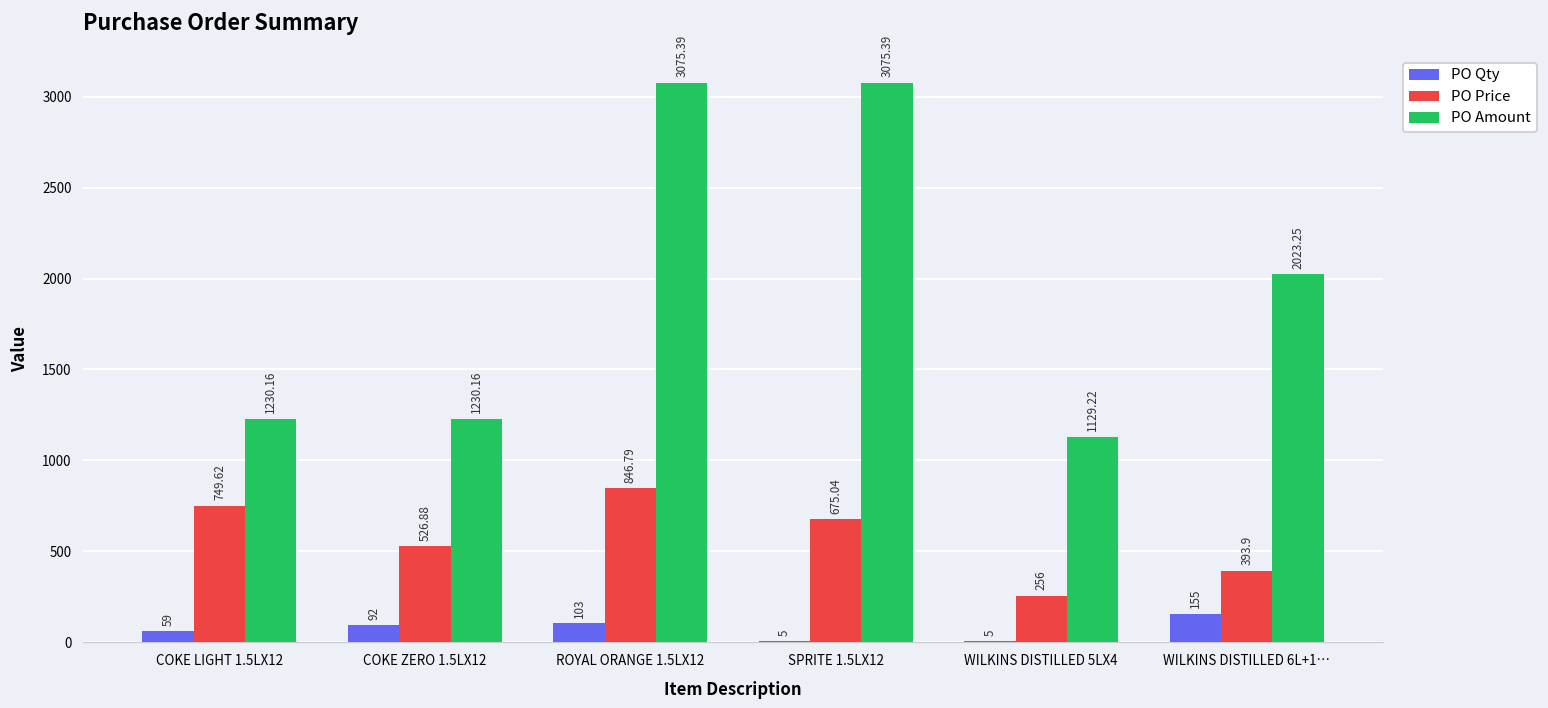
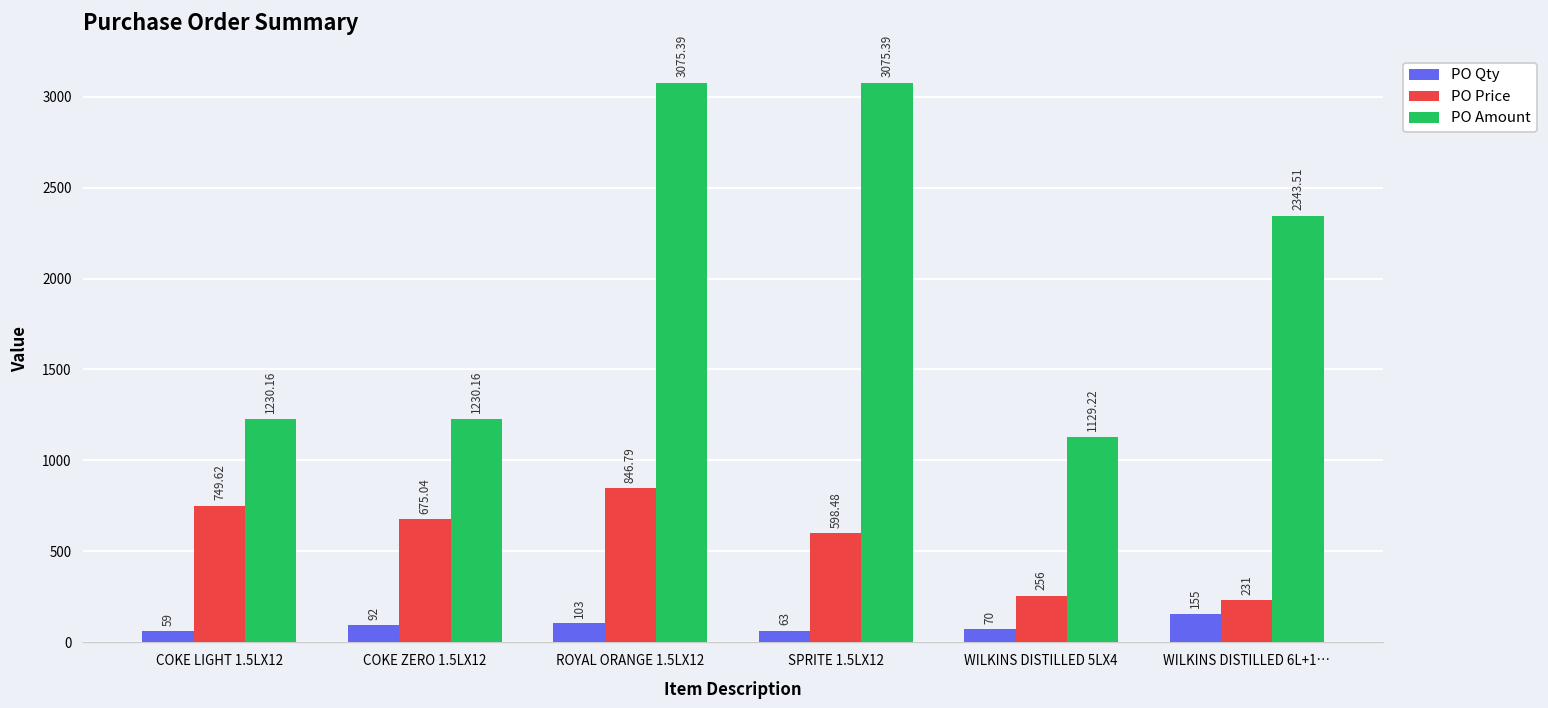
  {
    "PO Qty": {
      "COKE LIGHT 1.5LX12": 59,
      "COKE ZERO 1.5LX12": 92,
      "ROYAL ORANGE 1.5LX12": 103,
-     "SPRITE 1.5LX12": 5,
-     "WILKINS DISTILLED 5LX4": 5,
+     "SPRITE 1.5LX12": 63,
+     "WILKINS DISTILLED 5LX4": 70,
      "WILKINS DISTILLED 6L+1…": 155
    },
    "PO Price": {
      "COKE LIGHT 1.5LX12": 749.62,
-     "COKE ZERO 1.5LX12": 526.88,
+     "COKE ZERO 1.5LX12": 675.04,
      "ROYAL ORANGE 1.5LX12": 846.79,
-     "SPRITE 1.5LX12": 675.04,
+     "SPRITE 1.5LX12": 598.48,
      "WILKINS DISTILLED 5LX4": 256,
-     "WILKINS DISTILLED 6L+1…": 393.9
+     "WILKINS DISTILLED 6L+1…": 231
    },
    "PO Amount": {
      "COKE LIGHT 1.5LX12": 1230.16,
      "COKE ZERO 1.5LX12": 1230.16,
      "ROYAL ORANGE 1.5LX12": 3075.39,
      "SPRITE 1.5LX12": 3075.39,
      "WILKINS DISTILLED 5LX4": 1129.22,
-     "WILKINS DISTILLED 6L+1…": 2023.25
+     "WILKINS DISTILLED 6L+1…": 2343.51
    }
  }
